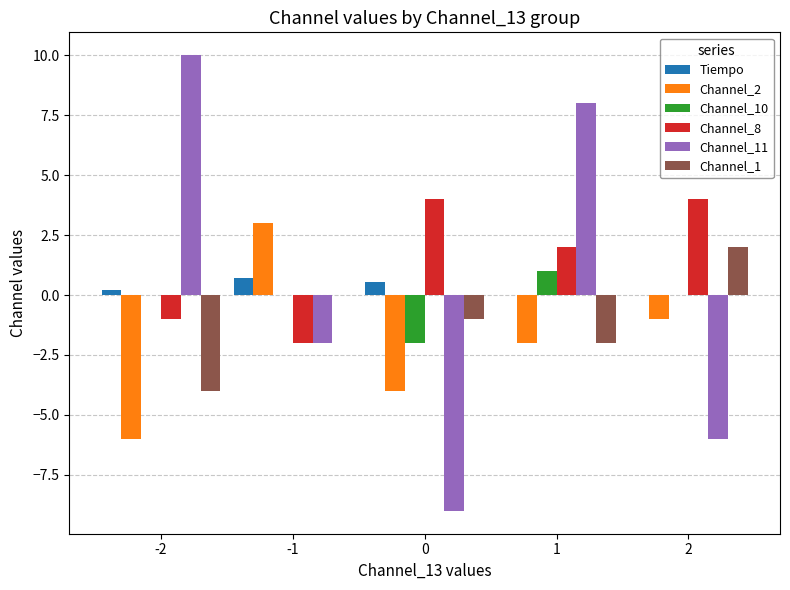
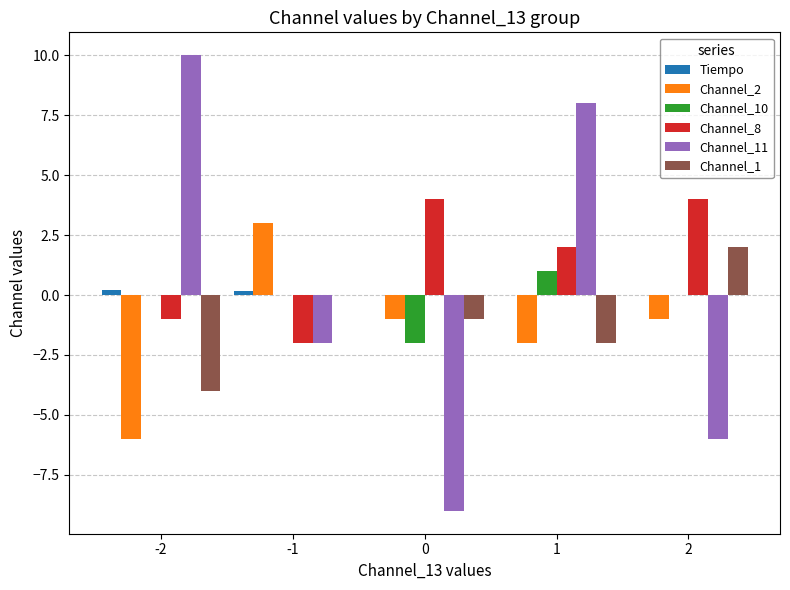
  {
    "Tiempo": {
      "-2": 0.2,
-     "-1": 0.7,
-     "0": 0.5
+     "-1": 0.2,
+     "0": 0.0
    },
    "Channel_2": {
      "-2": -6,
      "-1": 3,
-     "0": -4,
+     "0": -1,
      "1": -2,
      "2": -1
    },
    "Channel_10": {
      "-2": 0.0,
      "-1": 0.0,
      "0": -2.0,
      "1": 1.0,
      "2": 0.0
    },
    "Channel_8": {
      "-2": -1.0,
      "-1": -2.0,
      "0": 4.0,
      "1": 2.0,
      "2": 4.0
    },
    "Channel_11": {
      "-2": 10.0,
      "-1": -2.0,
      "0": -9.0,
      "1": 8.0,
      "2": -6.0
    },
    "Channel_1": {
      "-2": -4.0,
      "-1": 0.0,
      "0": -1.0,
      "1": -2.0,
      "2": 2.0
    }
  }
